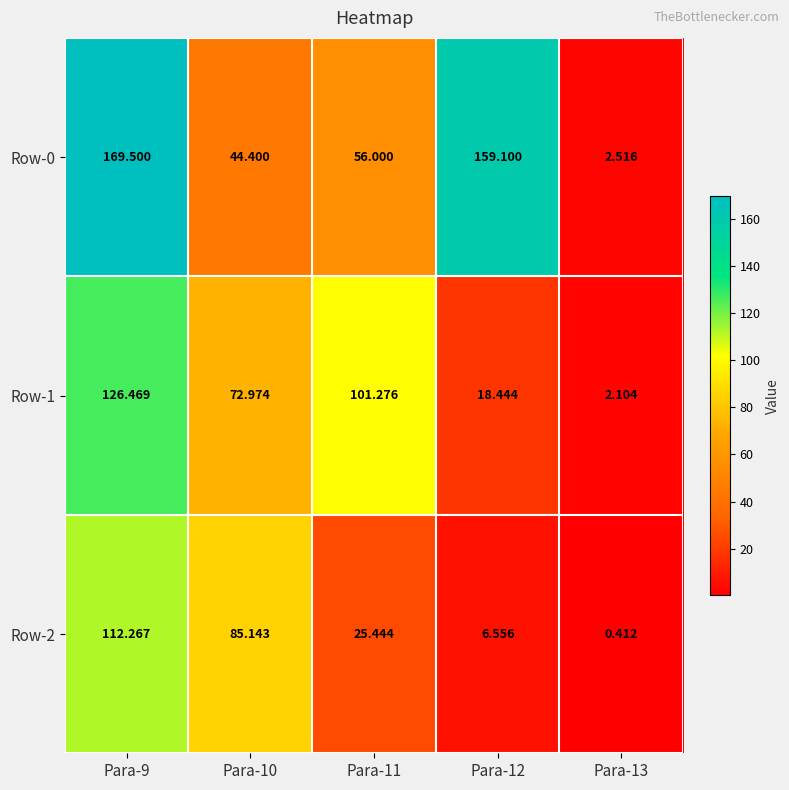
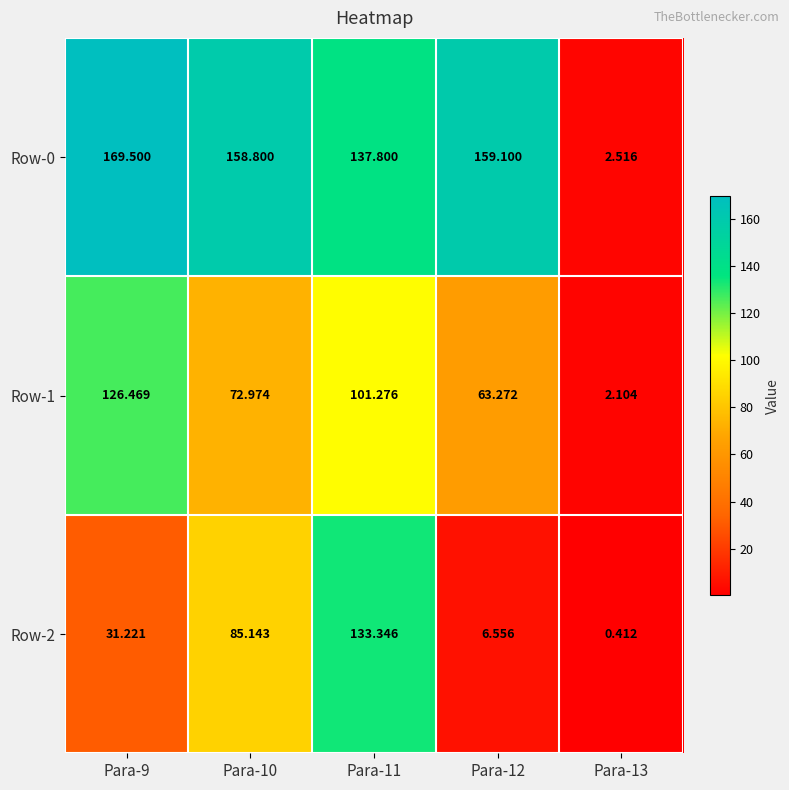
  {
    "Row-0": {
      "Para-9": 169.500,
-     "Para-10": 44.400,
-     "Para-11": 56.000,
+     "Para-10": 158.800,
+     "Para-11": 137.800,
      "Para-12": 159.100,
      "Para-13": 2.516
    },
    "Row-1": {
      "Para-9": 126.469,
      "Para-10": 72.974,
      "Para-11": 101.276,
-     "Para-12": 18.444,
+     "Para-12": 63.272,
      "Para-13": 2.104
    },
    "Row-2": {
-     "Para-9": 112.267,
+     "Para-9": 31.221,
      "Para-10": 85.143,
-     "Para-11": 25.444,
+     "Para-11": 133.346,
      "Para-12": 6.556,
      "Para-13": 0.412
    }
  }
